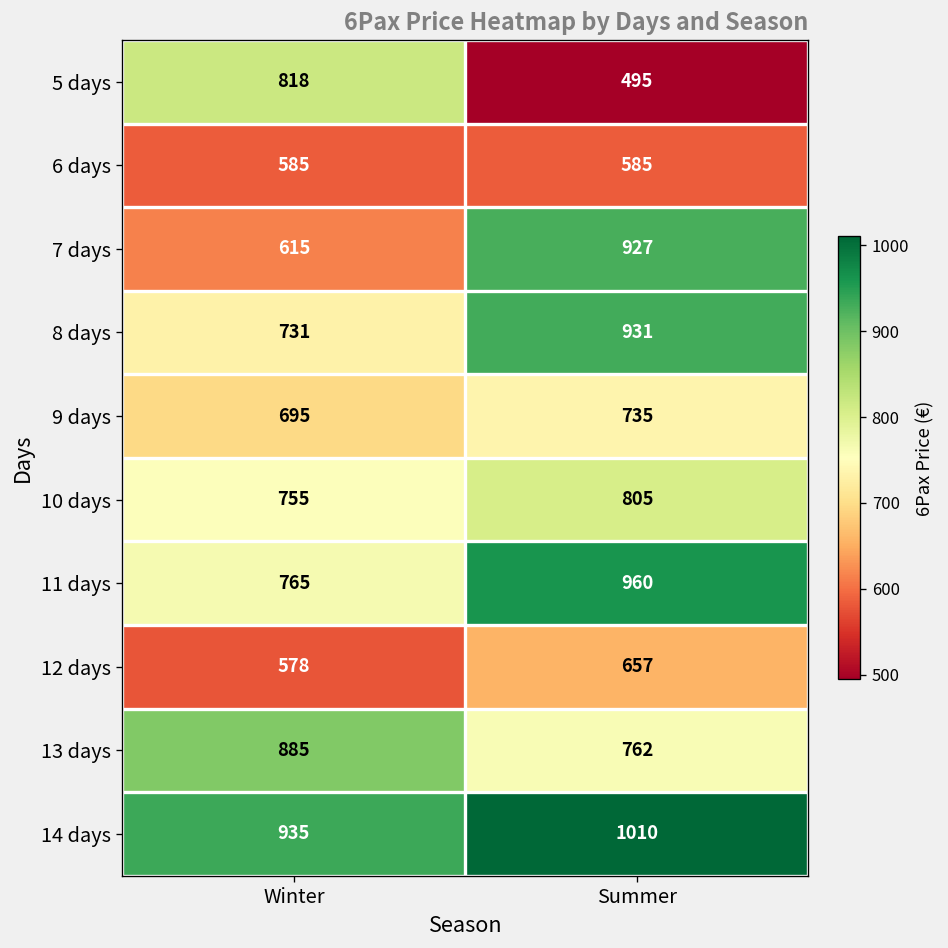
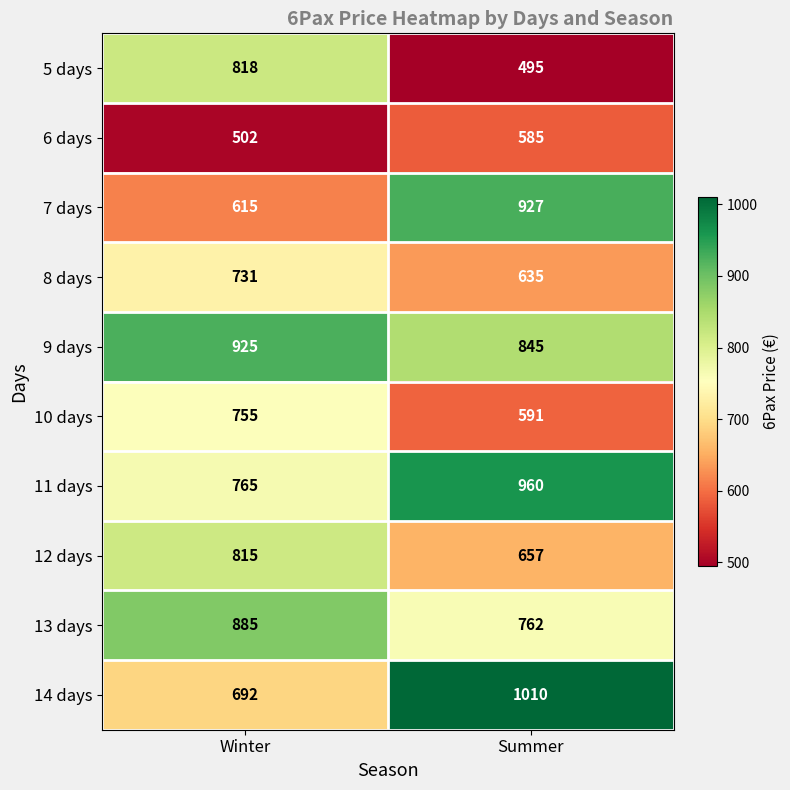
  {
    "5 days": {
      "Winter": 818,
      "Summer": 495
    },
    "6 days": {
-     "Winter": 585,
+     "Winter": 502,
      "Summer": 585
    },
    "7 days": {
      "Winter": 615,
      "Summer": 927
    },
    "8 days": {
      "Winter": 731,
-     "Summer": 931
+     "Summer": 635
    },
    "9 days": {
-     "Winter": 695,
-     "Summer": 735
+     "Winter": 925,
+     "Summer": 845
    },
    "10 days": {
      "Winter": 755,
-     "Summer": 805
+     "Summer": 591
    },
    "11 days": {
      "Winter": 765,
      "Summer": 960
    },
    "12 days": {
-     "Winter": 578,
+     "Winter": 815,
      "Summer": 657
    },
    "13 days": {
      "Winter": 885,
      "Summer": 762
    },
    "14 days": {
-     "Winter": 935,
+     "Winter": 692,
      "Summer": 1010
    }
  }
